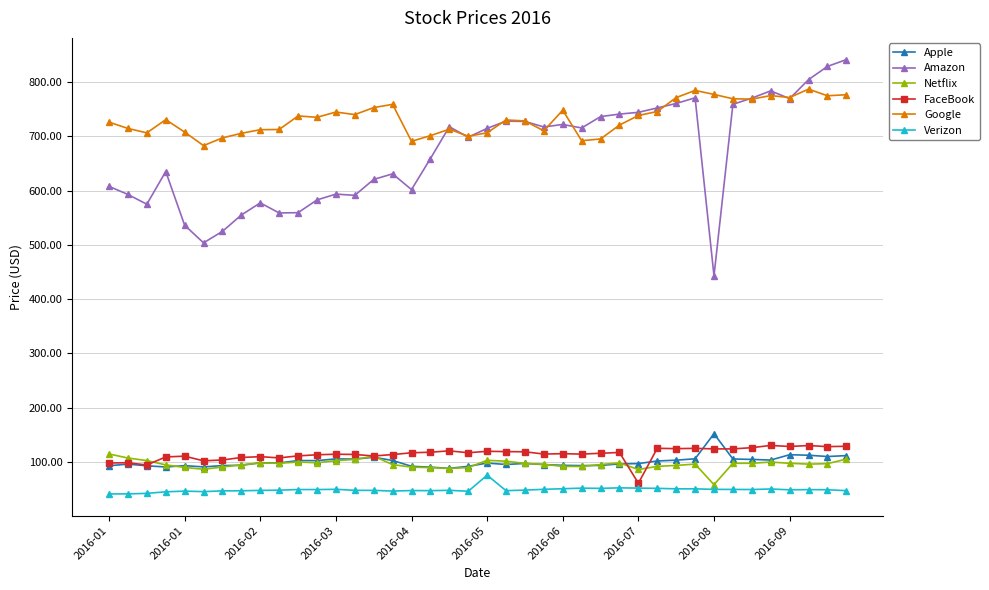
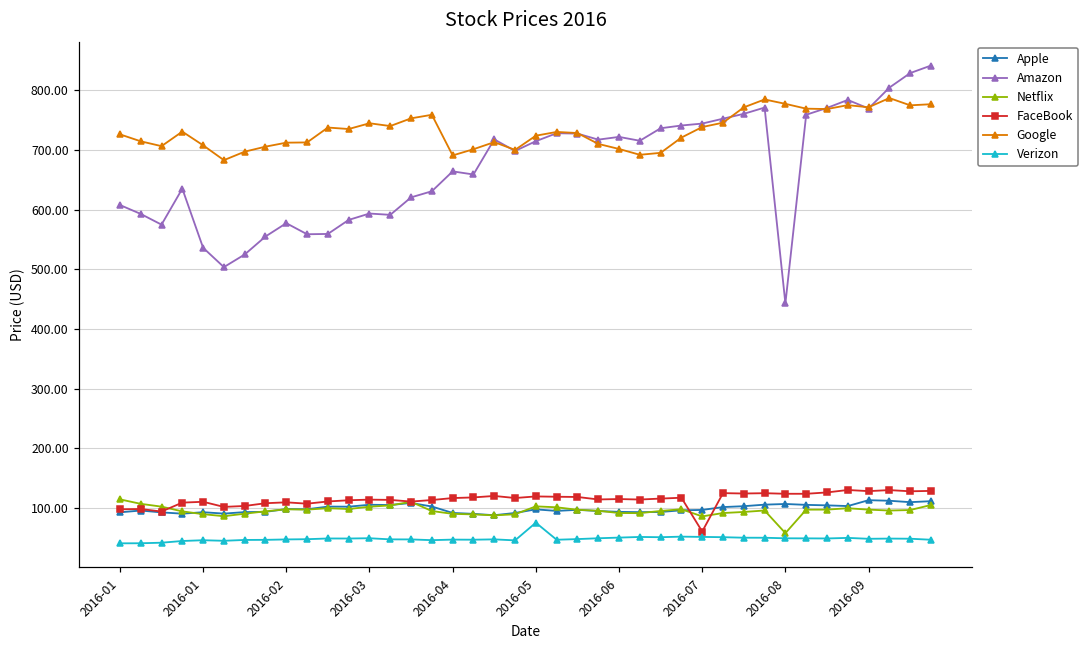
  {
    "Apple": {
      "2016-05": 100,
      "2016-07": 100,
-     "2016-08": 150,
+     "2016-08": 110,
      "2016-09": 110
    },
    "Amazon": {
      "2016-02": 580,
      "2016-03": 590,
-     "2016-04": 600,
+     "2016-04": 660,
      "2016-05": 710,
      "2016-06": 720,
      "2016-07": 740,
      "2016-08": 440
    },
    "Netflix": {
      "2016-05": 100,
      "2016-07": 90,
      "2016-08": 60,
      "2016-09": 100
    },
    "FaceBook": {
      "2016-02": 110,
      "2016-03": 110,
      "2016-04": 120,
      "2016-05": 120,
      "2016-06": 120,
      "2016-07": 60,
      "2016-08": 120,
      "2016-09": 130
    },
    "Google": {
      "2016-02": 710,
      "2016-03": 740,
      "2016-04": 690,
-     "2016-05": 710,
-     "2016-06": 750,
+     "2016-05": 720,
+     "2016-06": 700,
      "2016-07": 740,
      "2016-08": 780
    },
    "Verizon": {
      "2016-02": 50,
      "2016-03": 50,
      "2016-04": 50,
      "2016-05": 80,
      "2016-06": 50,
      "2016-07": 50,
      "2016-08": 50,
      "2016-09": 50
    }
  }
